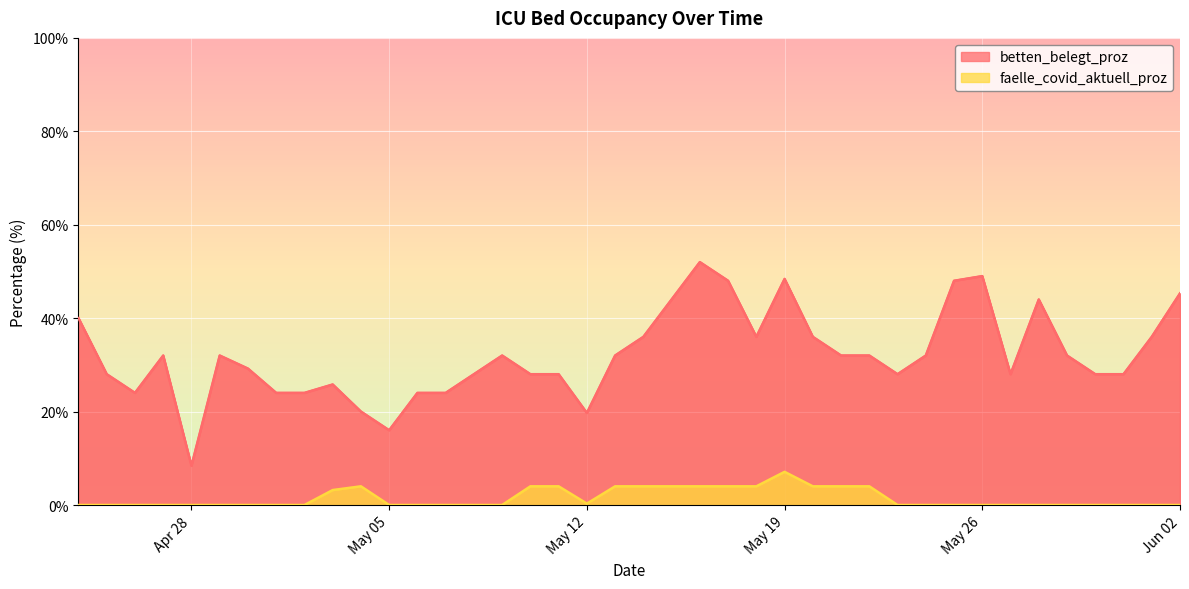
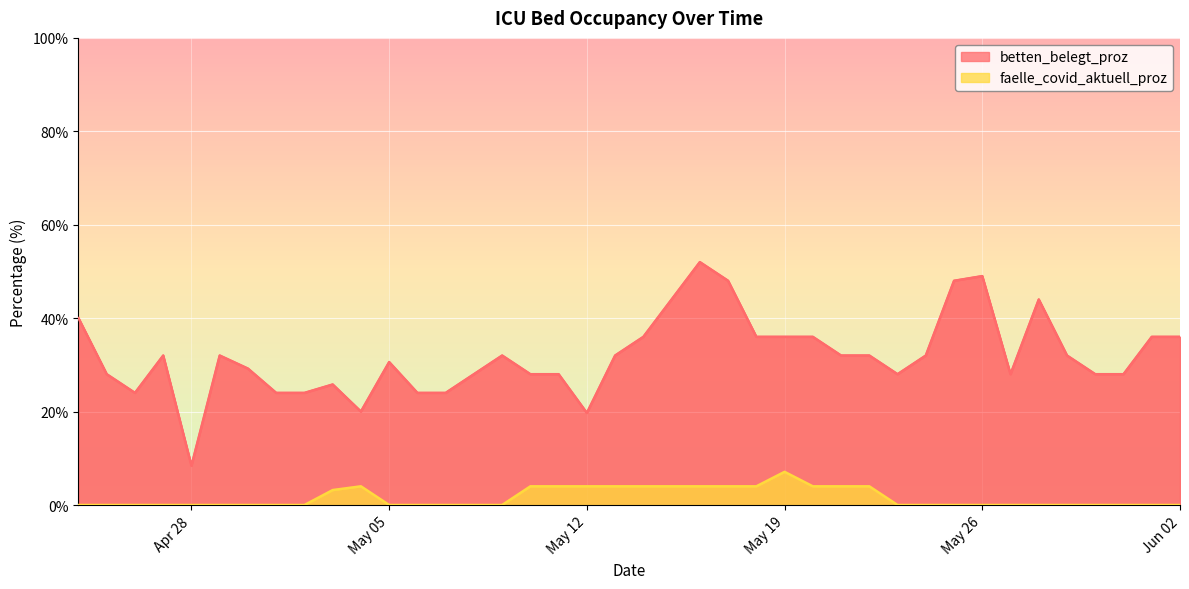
  {
    "betten_belegt_proz": {
      "Apr 28": "8%",
-     "May 05": "16%",
+     "May 05": "31%",
      "May 12": "20%",
-     "May 19": "48%",
+     "May 19": "36%",
      "May 26": "49%",
-     "Jun 02": "45%"
+     "Jun 02": "36%"
    },
    "faelle_covid_aktuell_proz": {
      "Apr 28": "0%",
      "May 05": "0%",
-     "May 12": "0%",
+     "May 12": "4%",
      "May 19": "7%",
      "May 26": "0%",
      "Jun 02": "0%"
    }
  }
